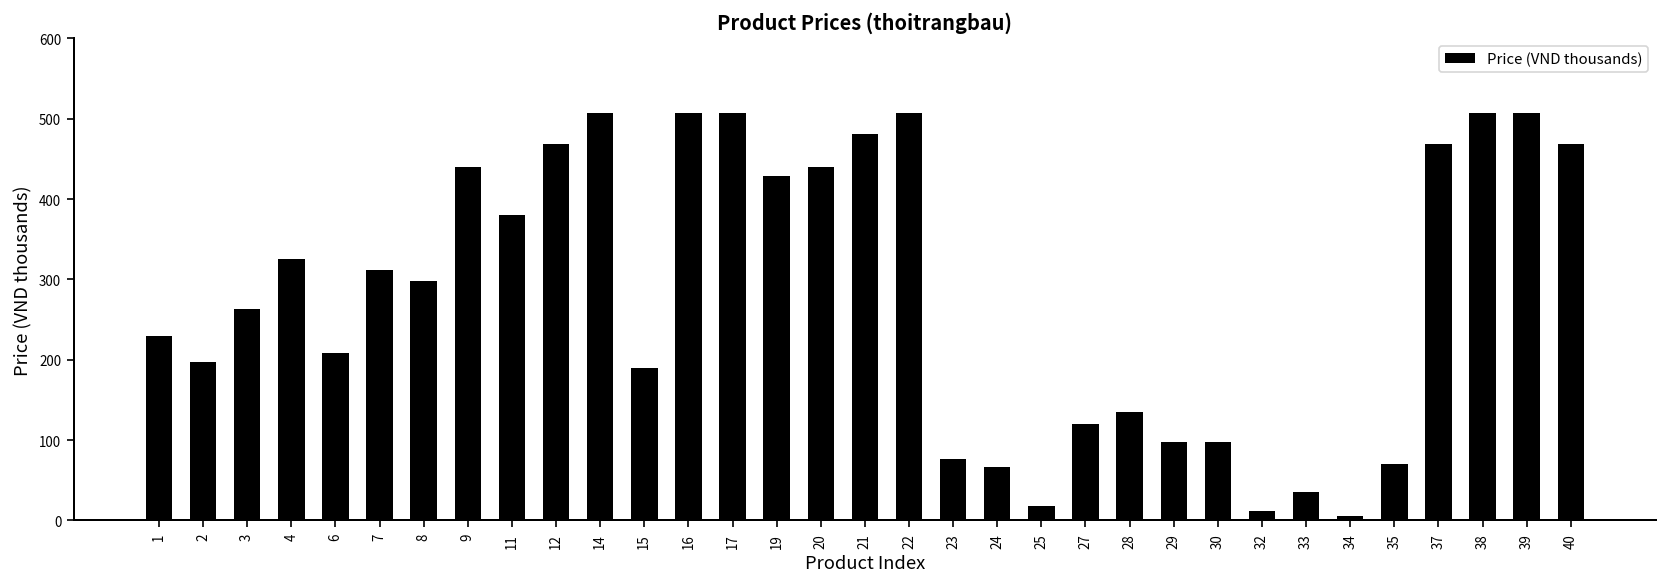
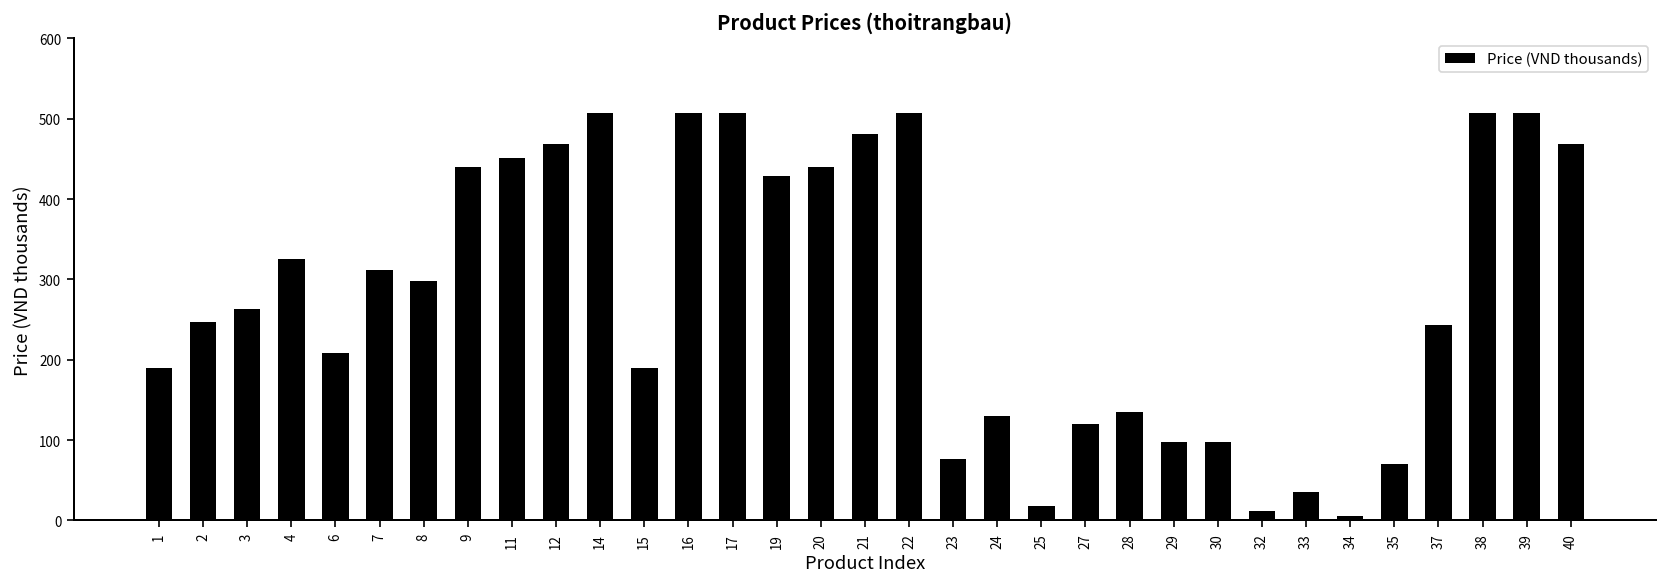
  {
-   "1": 230,
-   "2": 200,
+   "1": 190,
+   "2": 250,
    "3": 260,
    "4": 330,
    "6": 210,
    "7": 310,
    "8": 300,
    "9": 440,
-   "11": 380,
+   "11": 450,
    "12": 470,
    "14": 510,
    "15": 190,
    "16": 510,
    "17": 510,
    "19": 430,
    "20": 440,
    "21": 480,
    "22": 510,
    "23": 80,
-   "24": 70,
+   "24": 130,
    "25": 20,
    "27": 120,
    "28": 140,
    "29": 100,
    "30": 100,
    "32": 10,
    "33": 30,
    "34": 10,
    "35": 70,
-   "37": 470,
+   "37": 240,
    "38": 510,
    "39": 510,
    "40": 470
  }
